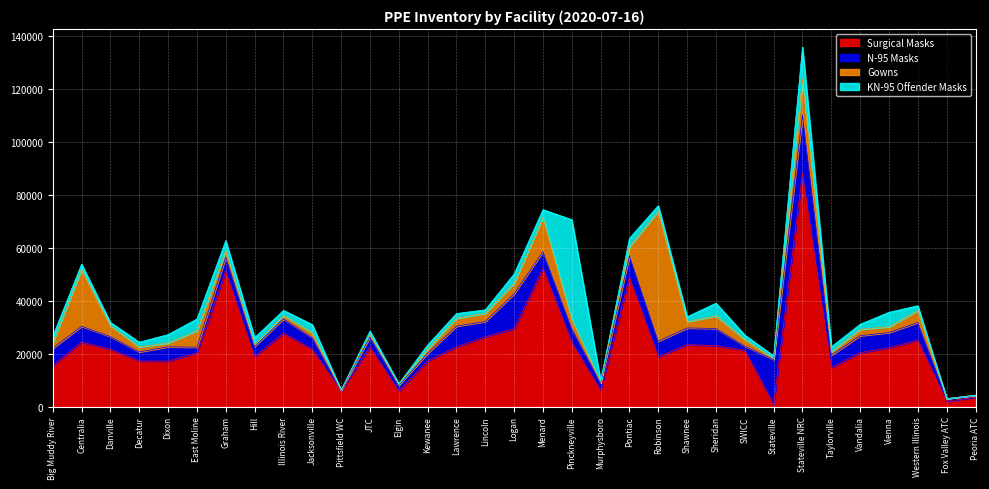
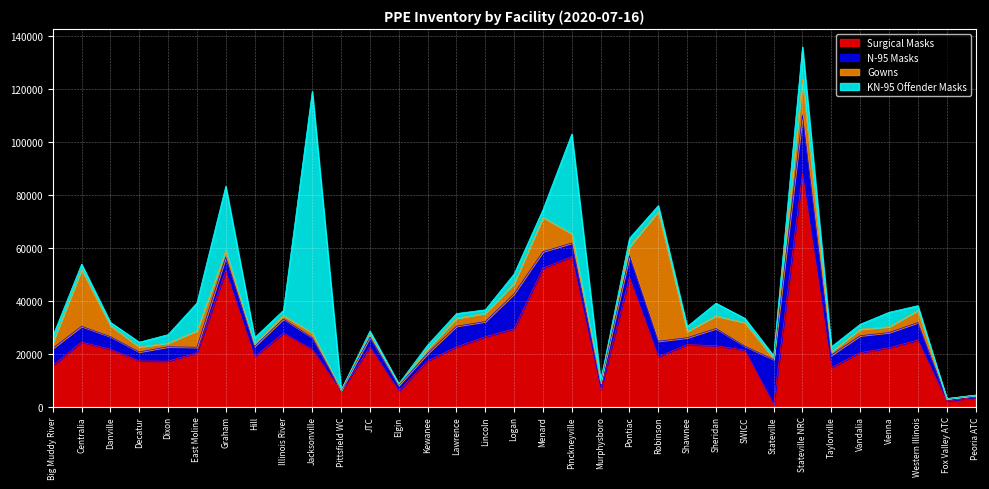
  {
    "Surgical Masks": {
      "Big Muddy River": 16000,
      "Centralia": 24000,
      "Danville": 22000,
      "Decatur": 17000,
      "Dixon": 17000,
      "East Moline": 20000,
      "Graham": 51000,
      "Hill": 19000,
      "Illinois River": 28000,
      "Jacksonville": 22000,
      "JTC": 23000,
      "Elgin": 6000,
      "Kewanee": 17000,
      "Lawrence": 23000,
      "Lincoln": 26000,
      "Logan": 29000,
      "Menard": 52000,
-     "Pinckneyville": 24000,
+     "Pinckneyville": 57000,
      "Murphysboro": 6000,
      "Pontiac": 49000,
      "Robinson": 19000,
      "Shawnee": 23000,
      "Sheridan": 23000,
      "SWICC": 21000,
      "Stateville": 1000,
      "Stateville NRC": 88000,
      "Taylorville": 15000,
      "Vandalia": 20000,
      "Vienna": 22000,
      "Western Illinois": 25000,
      "Fox Valley ATC": 2000
    },
    "N-95 Masks": {
      "Big Muddy River": 7000,
      "Centralia": 6000,
      "Danville": 5000,
      "Decatur": 3000,
      "Dixon": 5000,
      "East Moline": 2000,
      "Graham": 5000,
      "Illinois River": 5000,
      "Jacksonville": 4000,
      "JTC": 4000,
      "Kewanee": 3000,
      "Lawrence": 8000,
      "Lincoln": 6000,
      "Logan": 13000,
      "Menard": 6000,
      "Pinckneyville": 5000,
      "Pontiac": 8000,
      "Robinson": 6000,
-     "Shawnee": 6000,
+     "Shawnee": 3000,
      "Sheridan": 6000,
      "SWICC": 2000,
      "Stateville NRC": 22000,
      "Taylorville": 5000,
      "Vandalia": 6000,
      "Vienna": 6000,
      "Western Illinois": 7000
    },
    "Gowns": {
      "Big Muddy River": 2000,
      "Centralia": 21000,
      "Danville": 4000,
      "Decatur": 2000,
      "Dixon": 1000,
      "East Moline": 6000,
      "Graham": 3000,
      "Illinois River": 1000,
      "Jacksonville": 2000,
      "JTC": 1000,
      "Kewanee": 2000,
      "Lawrence": 3000,
      "Lincoln": 3000,
      "Logan": 4000,
      "Menard": 13000,
      "Pinckneyville": 4000,
      "Pontiac": 3000,
      "Robinson": 49000,
      "Shawnee": 2000,
      "Sheridan": 5000,
-     "SWICC": 2000,
+     "SWICC": 9000,
      "Stateville NRC": 14000,
      "Taylorville": 1000,
      "Vandalia": 2000,
      "Vienna": 2000,
      "Western Illinois": 5000
    },
    "KN-95 Offender Masks": {
      "Big Muddy River": 2000,
      "Centralia": 2000,
      "Danville": 1000,
      "Decatur": 2000,
      "Dixon": 3000,
-     "East Moline": 4000,
-     "Graham": 4000,
+     "East Moline": 10000,
+     "Graham": 24000,
      "Hill": 3000,
      "Illinois River": 2000,
-     "Jacksonville": 3000,
+     "Jacksonville": 91000,
      "JTC": 1000,
      "Kewanee": 1000,
      "Lawrence": 2000,
      "Lincoln": 1000,
      "Logan": 3000,
      "Menard": 3000,
      "Pinckneyville": 38000,
      "Pontiac": 3000,
      "Robinson": 2000,
      "Shawnee": 2000,
      "Sheridan": 5000,
      "SWICC": 2000,
      "Stateville": 1000,
      "Stateville NRC": 12000,
      "Taylorville": 2000,
      "Vandalia": 2000,
      "Vienna": 5000,
      "Western Illinois": 2000
    }
  }
